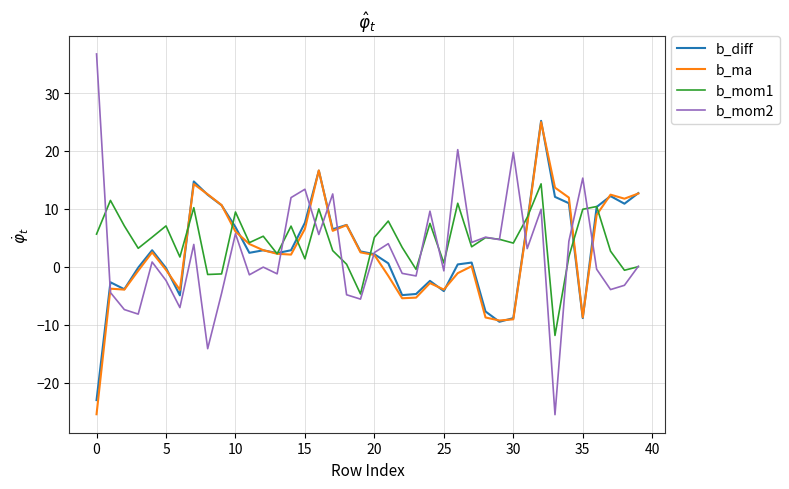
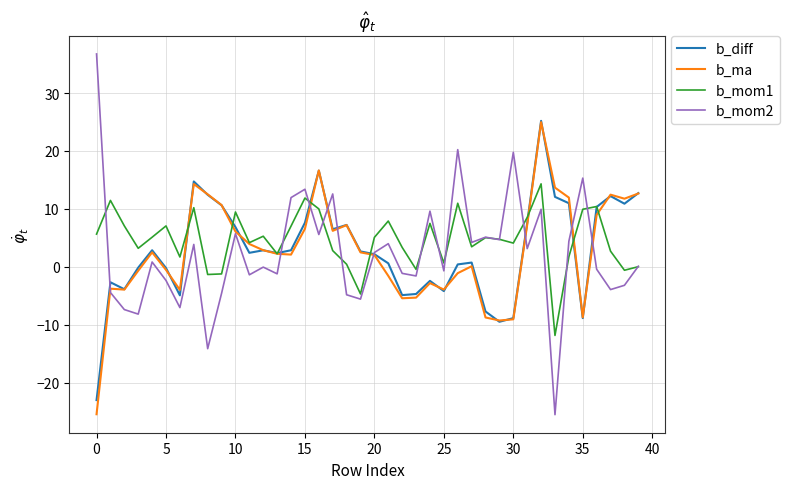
  {
    "b_diff": {
      "0": -23,
      "10": 7,
      "15": 8
    },
    "b_ma": {
      "0": -25,
      "15": 7
    },
    "b_mom1": {
      "0": 6,
      "5": 7,
      "10": 9,
-     "15": 1,
+     "15": 12,
      "20": 5,
      "25": 1,
      "30": 4,
      "35": 10
    },
    "b_mom2": {
      "0": 37,
      "5": -2,
      "15": 13,
      "25": -1,
      "30": 20,
      "35": 15
    }
  }
